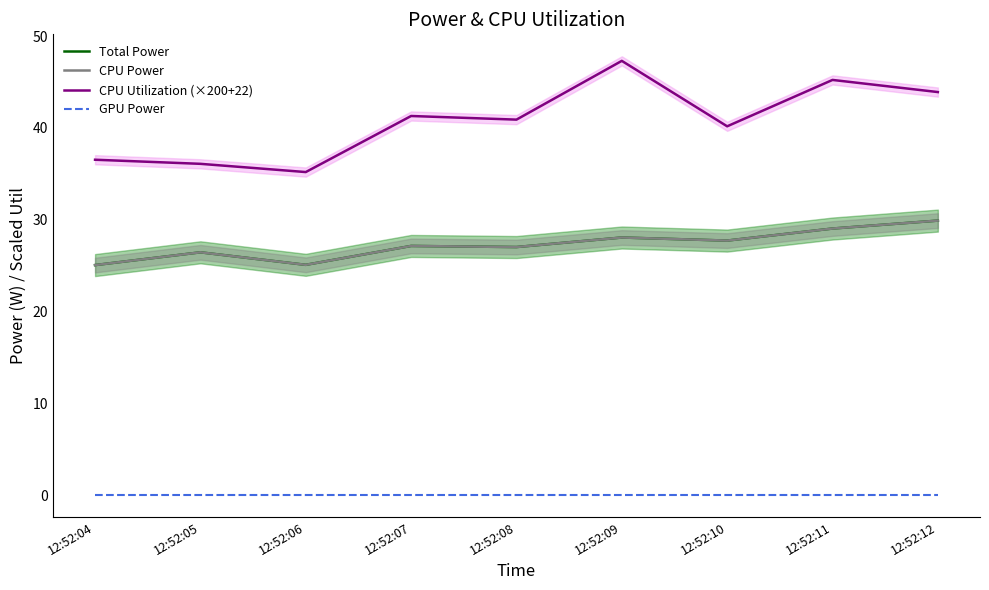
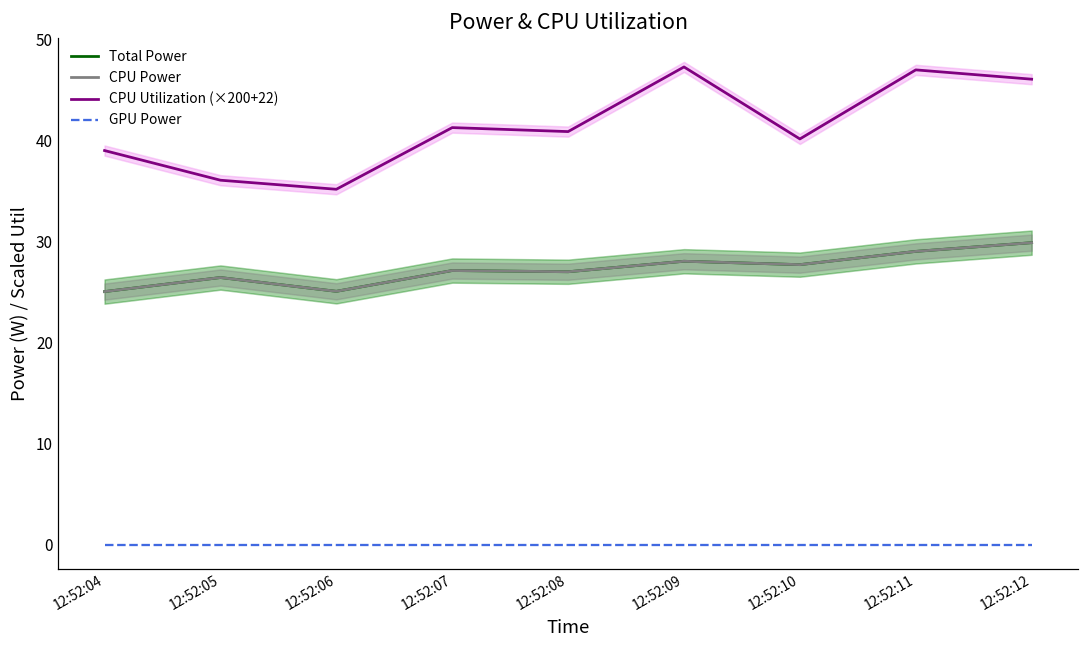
  {
    "CPU Utilization (×200+22)": {
-     "12:52:04": 37,
+     "12:52:04": 39,
      "12:52:05": 36,
      "12:52:06": 35,
      "12:52:07": 41,
      "12:52:08": 41,
      "12:52:09": 47,
      "12:52:10": 40,
-     "12:52:11": 45,
-     "12:52:12": 44
+     "12:52:11": 47,
+     "12:52:12": 46
    },
    "GPU Power": {
      "12:52:04": 0,
      "12:52:05": 0,
      "12:52:06": 0,
      "12:52:07": 0,
      "12:52:08": 0,
      "12:52:09": 0,
      "12:52:10": 0,
      "12:52:11": 0,
      "12:52:12": 0
    }
  }
